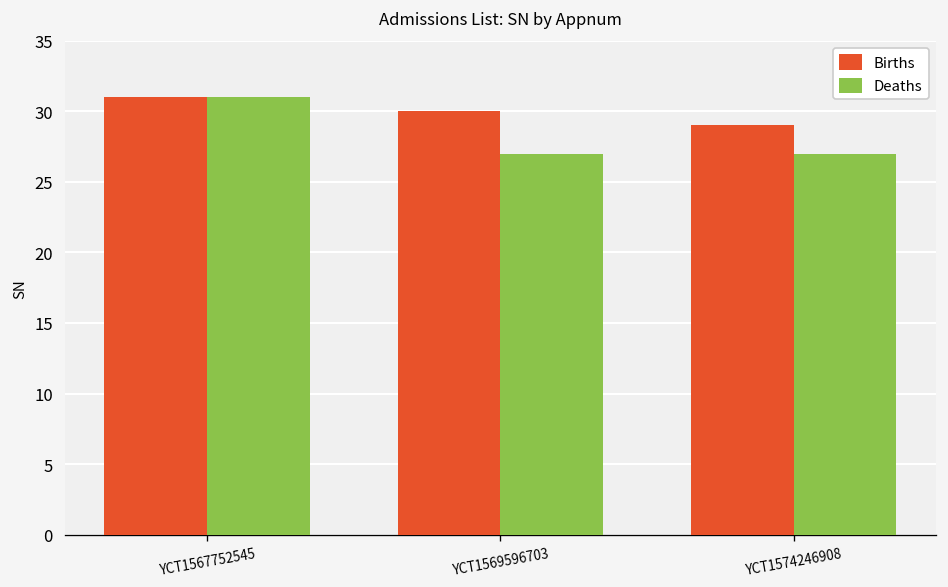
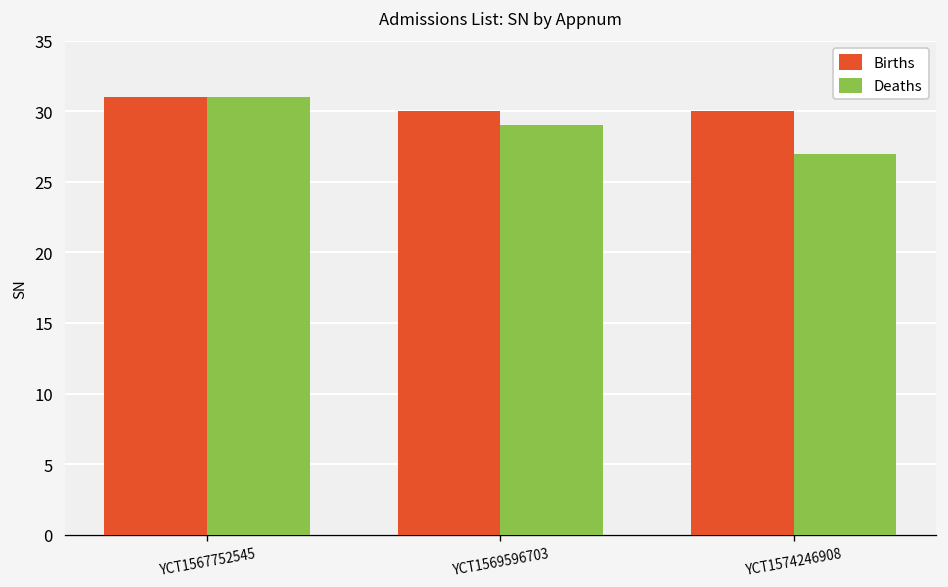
  {
    "Births": {
      "YCT1567752545": 31,
      "YCT1569596703": 30,
-     "YCT1574246908": 29
+     "YCT1574246908": 30
    },
    "Deaths": {
      "YCT1567752545": 31,
-     "YCT1569596703": 27,
+     "YCT1569596703": 29,
      "YCT1574246908": 27
    }
  }
